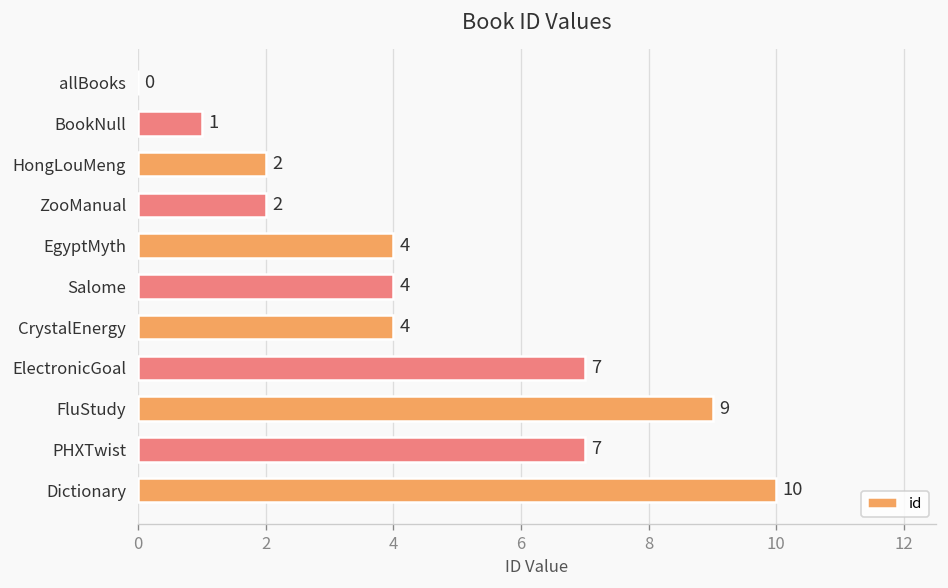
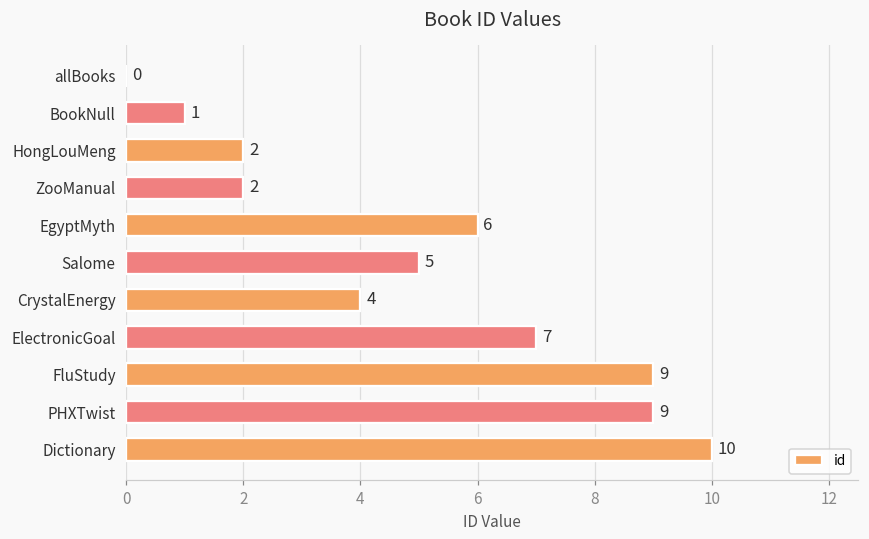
  {
    "allBooks": 0,
    "BookNull": 1,
    "HongLouMeng": 2,
    "ZooManual": 2,
-   "EgyptMyth": 4,
-   "Salome": 4,
+   "EgyptMyth": 6,
+   "Salome": 5,
    "CrystalEnergy": 4,
    "ElectronicGoal": 7,
    "FluStudy": 9,
-   "PHXTwist": 7,
+   "PHXTwist": 9,
    "Dictionary": 10
  }
